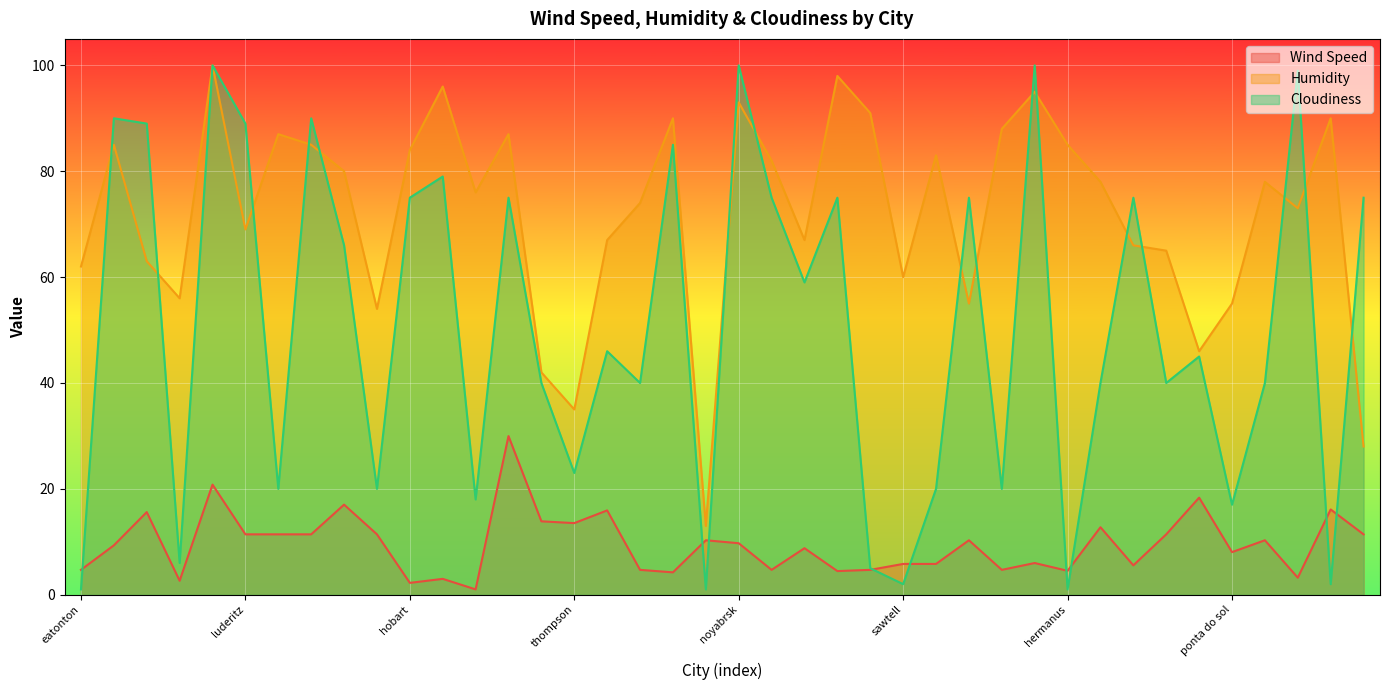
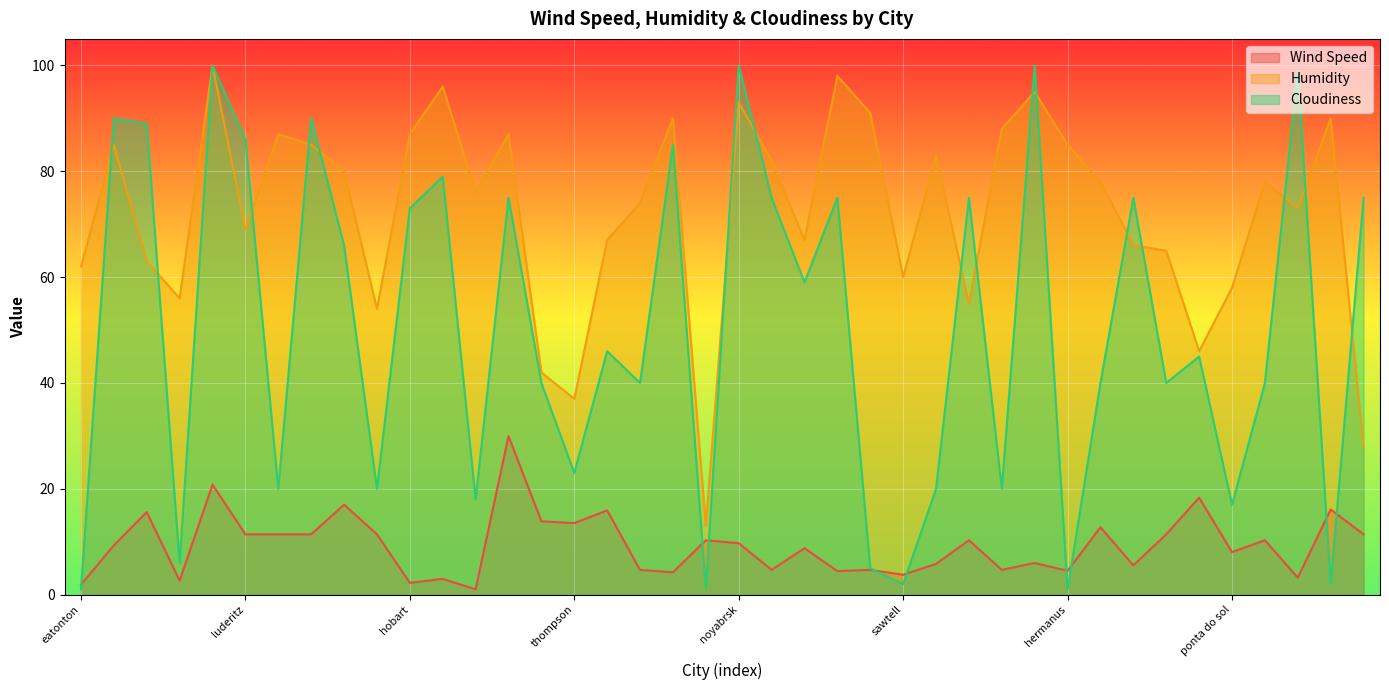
  {
    "Wind Speed": {
-     "eatonton": 5,
+     "eatonton": 2,
      "luderitz": 11,
      "hobart": 2,
      "thompson": 14,
      "noyabrsk": 10,
-     "sawtell": 6,
+     "sawtell": 4,
      "hermanus": 5,
      "ponta do sol": 8
    },
    "Humidity": {
      "eatonton": 62,
      "luderitz": 69,
-     "hobart": 84,
-     "thompson": 35,
+     "hobart": 87,
+     "thompson": 37,
      "noyabrsk": 93,
      "sawtell": 60,
      "hermanus": 85,
-     "ponta do sol": 55
+     "ponta do sol": 58
    },
    "Cloudiness": {
      "eatonton": 1,
-     "luderitz": 89,
-     "hobart": 75,
+     "luderitz": 86,
+     "hobart": 73,
      "thompson": 23,
      "noyabrsk": 100,
      "sawtell": 2,
      "hermanus": 1,
      "ponta do sol": 17
    }
  }
